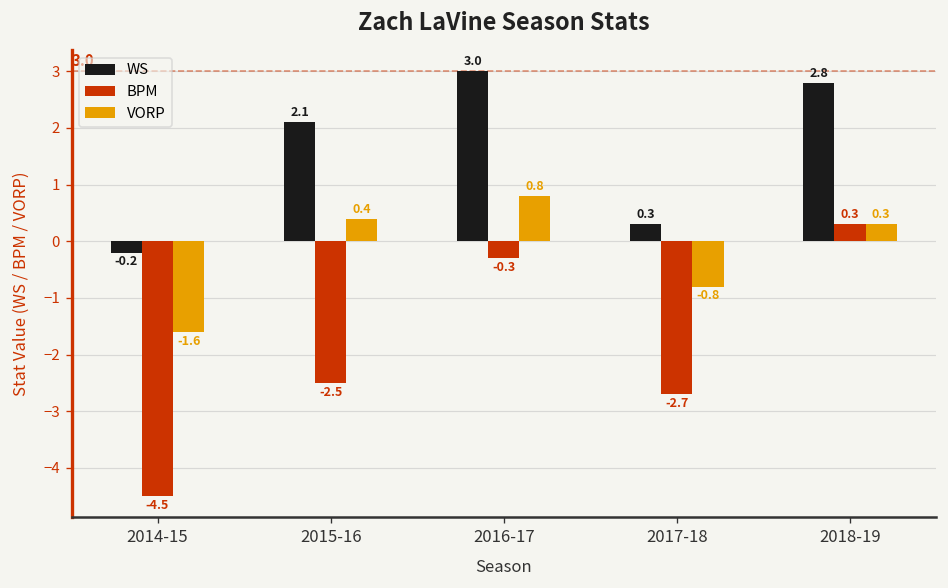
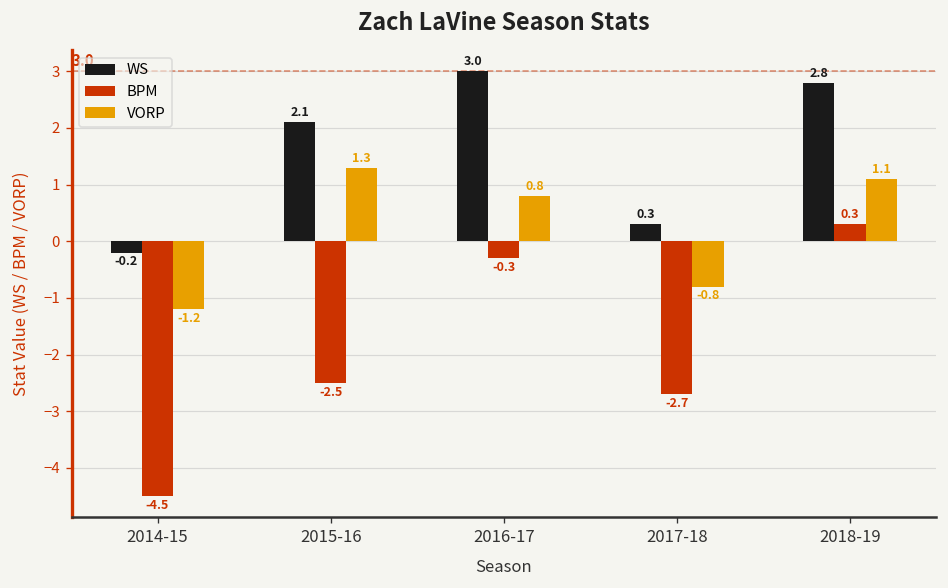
  {
    "WS": {
      "2014-15": -0.2,
      "2015-16": 2.1,
      "2016-17": 3.0,
      "2017-18": 0.3,
      "2018-19": 2.8
    },
    "BPM": {
      "2014-15": -4.5,
      "2015-16": -2.5,
      "2016-17": -0.3,
      "2017-18": -2.7,
      "2018-19": 0.3
    },
    "VORP": {
-     "2014-15": -1.6,
-     "2015-16": 0.4,
+     "2014-15": -1.2,
+     "2015-16": 1.3,
      "2016-17": 0.8,
      "2017-18": -0.8,
-     "2018-19": 0.3
+     "2018-19": 1.1
    }
  }
